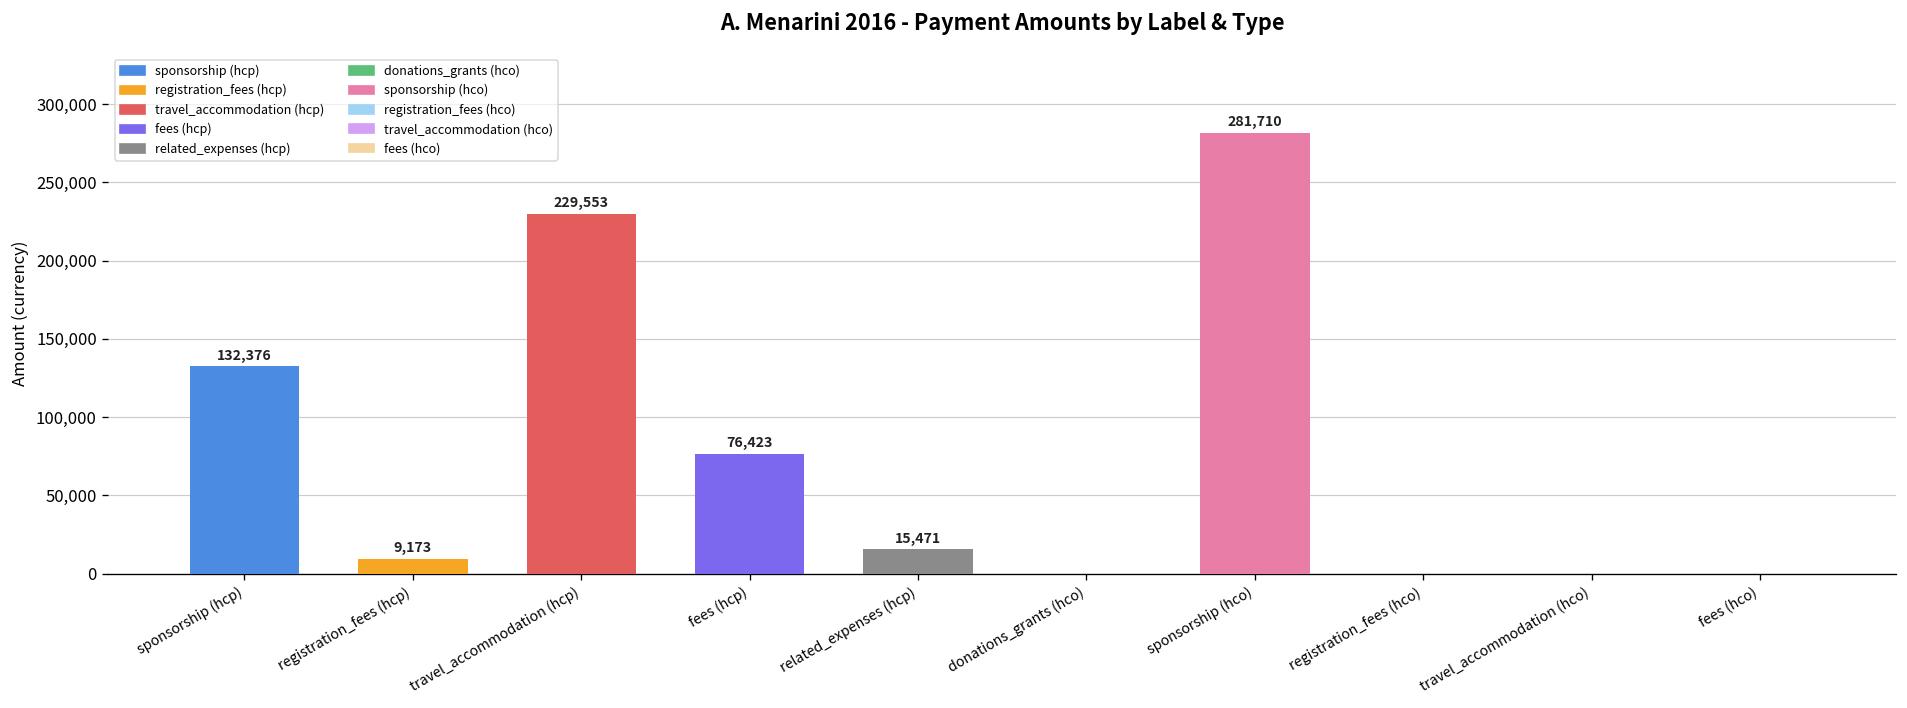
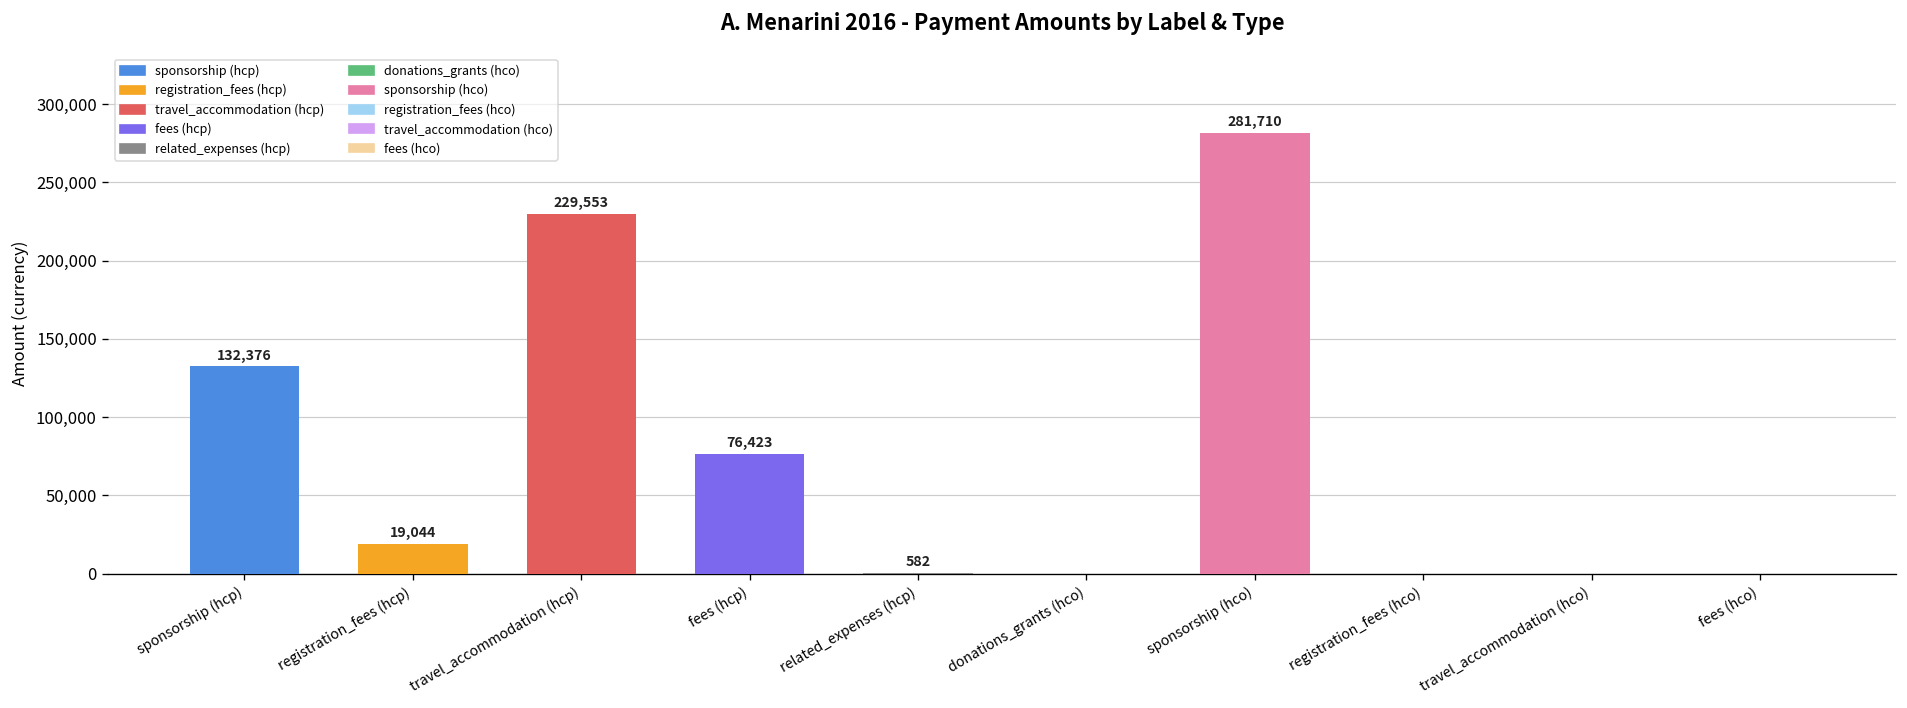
  {
    "sponsorship (hcp)": "132,376",
-   "registration_fees (hcp)": "9,173",
+   "registration_fees (hcp)": "19,044",
    "travel_accommodation (hcp)": "229,553",
    "fees (hcp)": "76,423",
-   "related_expenses (hcp)": "15,471",
+   "related_expenses (hcp)": "582",
    "sponsorship (hco)": "281,710"
  }
